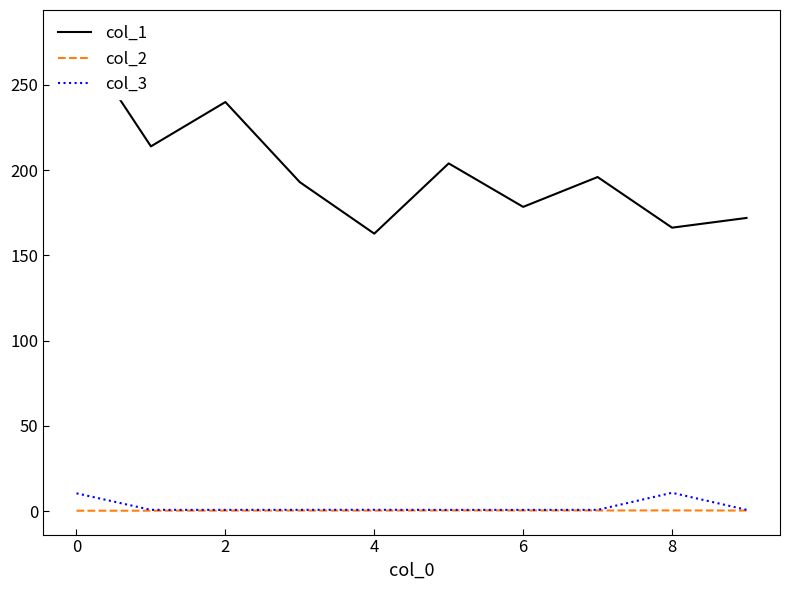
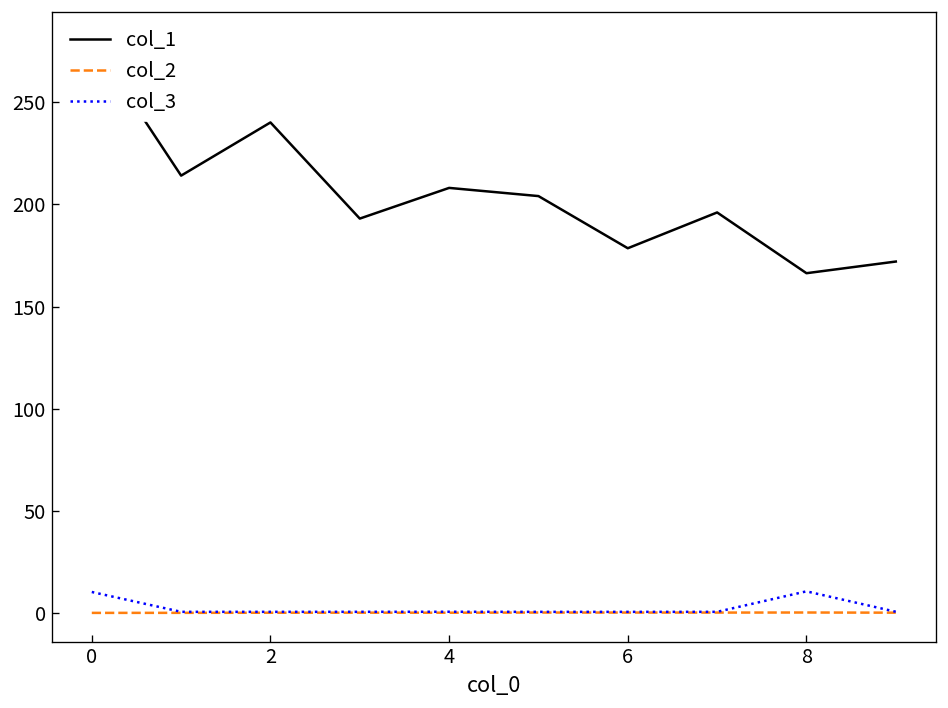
  {
    "col_1": {
      "2": 240,
-     "4": 163,
+     "4": 208,
      "6": 179,
      "8": 166
    },
    "col_2": {
      "0": 0,
      "8": 0
    },
    "col_3": {
      "0": 10,
      "8": 11
    }
  }
